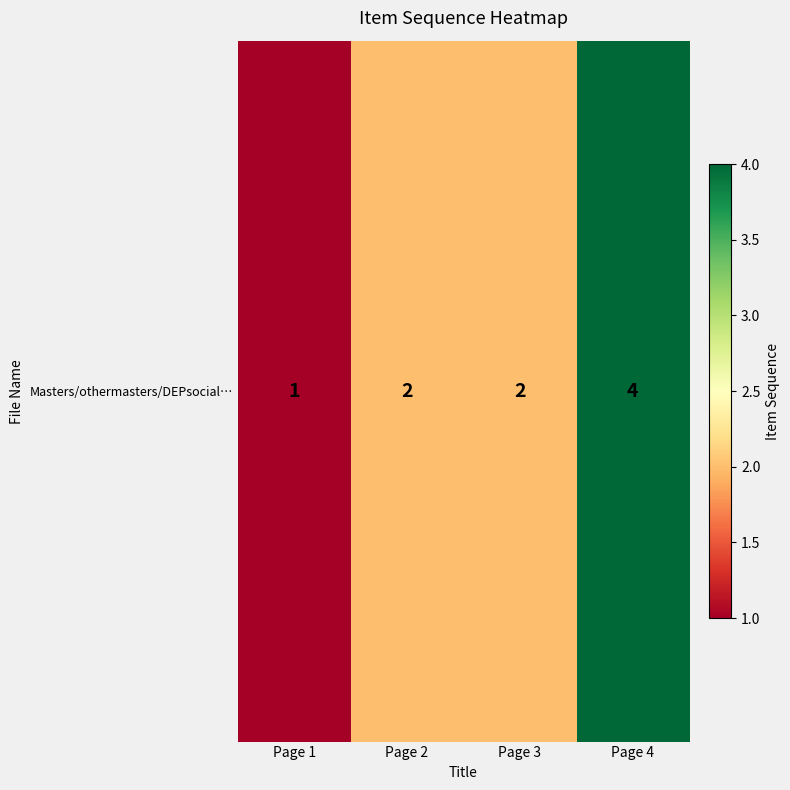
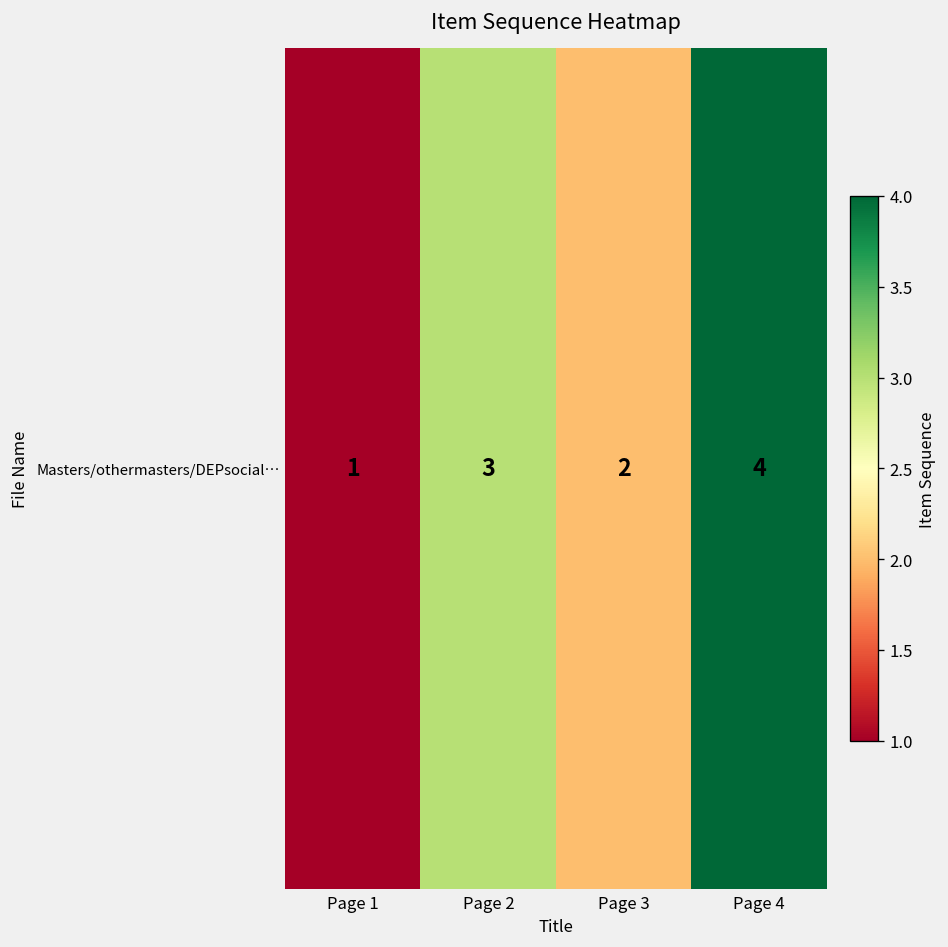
  {
    "Masters/othermasters/DEPsocial…": {
      "Page 1": 1,
-     "Page 2": 2,
+     "Page 2": 3,
      "Page 3": 2,
      "Page 4": 4
    }
  }
